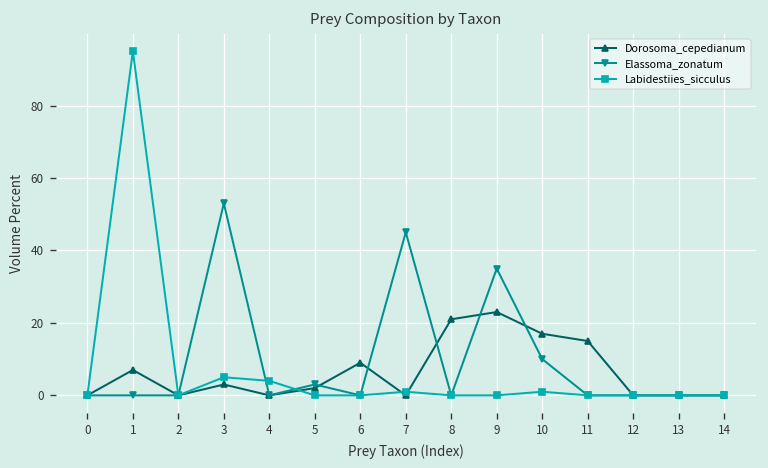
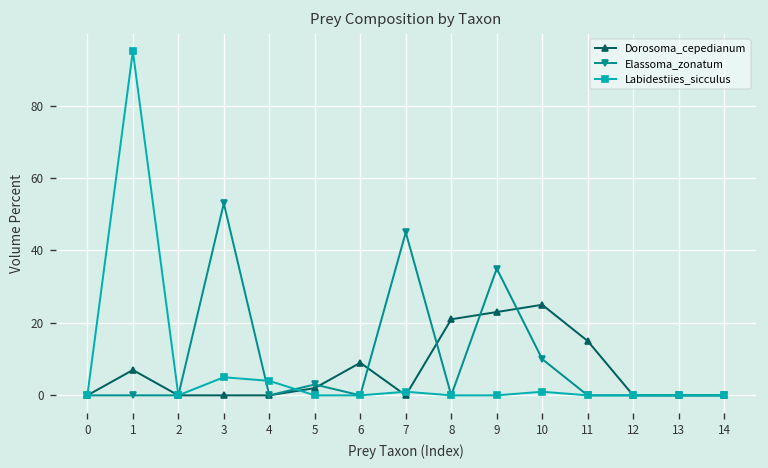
  {
    "Dorosoma_cepedianum": {
      "1": 7,
-     "3": 3,
+     "3": 0,
      "5": 2,
      "6": 9,
      "7": 0,
      "8": 21,
      "9": 23,
-     "10": 17,
+     "10": 25,
      "11": 15
    }
  }
